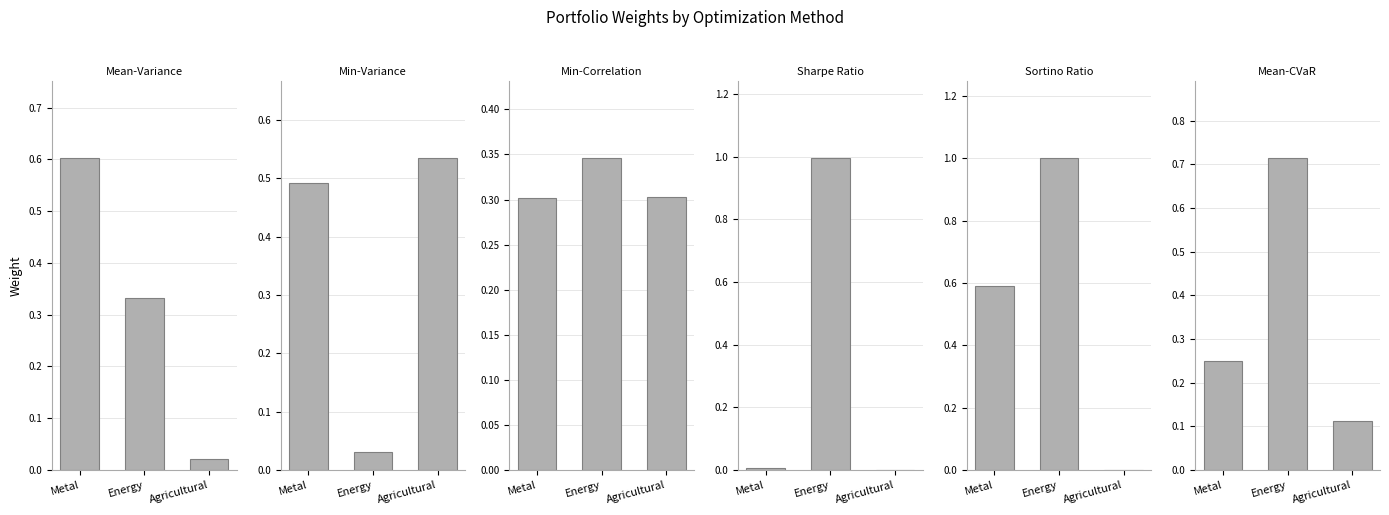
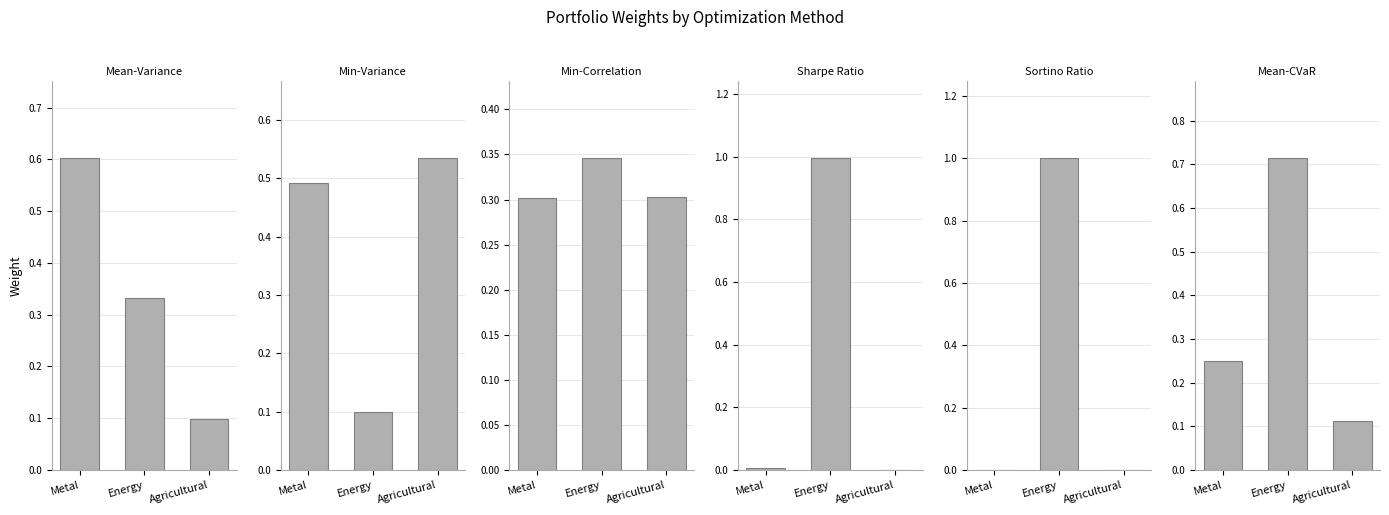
  {
    "Mean-Variance": {
      "Metal": 0.60,
      "Energy": 0.33,
-     "Agricultural": 0.02
+     "Agricultural": 0.10
    },
    "Min-Variance": {
      "Metal": 0.49,
-     "Energy": 0.03,
+     "Energy": 0.10,
      "Agricultural": 0.53
    },
    "Min-Correlation": {
      "Metal": 0.30,
      "Energy": 0.35,
      "Agricultural": 0.30
    },
    "Sharpe Ratio": {
      "Energy": 0.99,
      "Agricultural": 0.00
    },
    "Sortino Ratio": {
-     "Metal": 0.59,
+     "Metal": 0.00,
      "Energy": 1.00,
      "Agricultural": 0.00
    },
    "Mean-CVaR": {
      "Metal": 0.25,
      "Energy": 0.71,
      "Agricultural": 0.11
    }
  }
